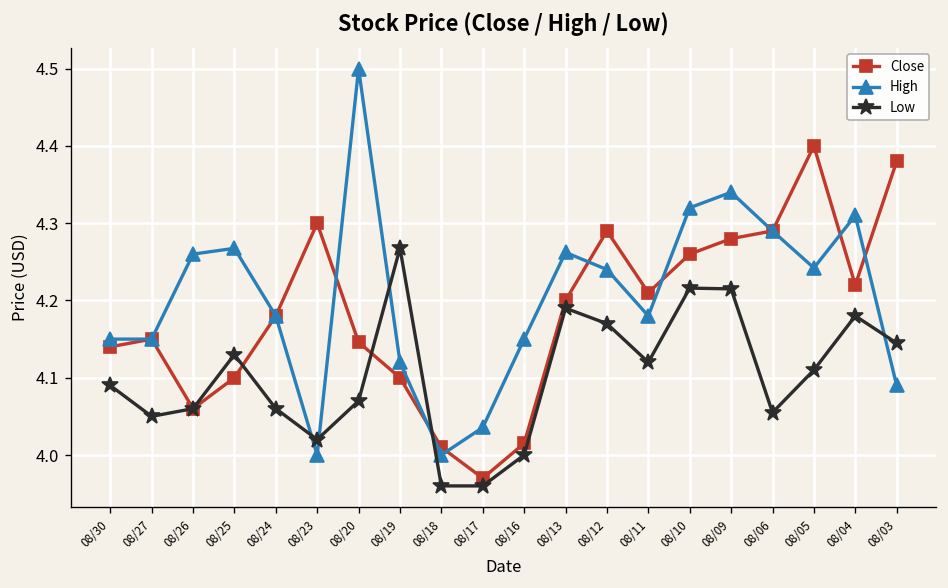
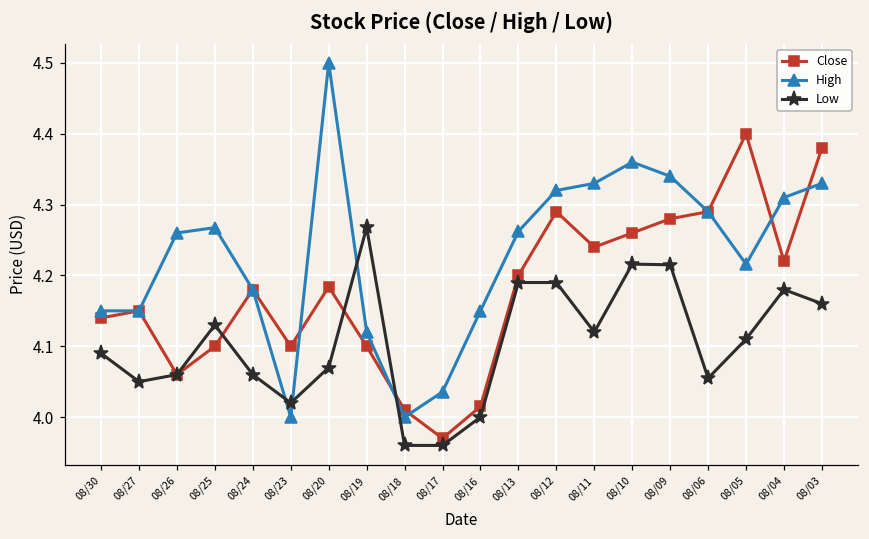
  {
    "Close": {
      "08/30": 4.14,
      "08/25": 4.10,
-     "08/23": 4.3,
-     "08/20": 4.15,
+     "08/23": 4.1,
+     "08/20": 4.18,
      "08/19": 4.10,
      "08/18": 4.01,
      "08/17": 3.97,
      "08/16": 4.02,
      "08/13": 4.20,
      "08/12": 4.29,
-     "08/11": 4.21,
+     "08/11": 4.24,
      "08/10": 4.26,
      "08/09": 4.28,
      "08/05": 4.40,
      "08/04": 4.22,
      "08/03": 4.38
    },
    "High": {
      "08/30": 4.15,
      "08/26": 4.26,
      "08/25": 4.27,
      "08/23": 4.00,
      "08/20": 4.50,
      "08/19": 4.12,
      "08/18": 4.00,
      "08/17": 4.04,
      "08/16": 4.15,
      "08/13": 4.26,
-     "08/12": 4.24,
-     "08/11": 4.18,
-     "08/10": 4.32,
+     "08/12": 4.32,
+     "08/11": 4.33,
+     "08/10": 4.36,
      "08/09": 4.34,
-     "08/05": 4.24,
+     "08/05": 4.22,
      "08/04": 4.31,
-     "08/03": 4.09
+     "08/03": 4.33
    },
    "Low": {
      "08/30": 4.09,
      "08/27": 4.05,
      "08/25": 4.13,
      "08/24": 4.06,
      "08/23": 4.02,
      "08/20": 4.07,
      "08/19": 4.27,
      "08/18": 3.96,
      "08/17": 3.96,
      "08/16": 4.00,
      "08/13": 4.19,
-     "08/12": 4.17,
+     "08/12": 4.19,
      "08/11": 4.12,
      "08/10": 4.22,
      "08/09": 4.22,
      "08/06": 4.05,
      "08/05": 4.11,
      "08/04": 4.18,
-     "08/03": 4.14
+     "08/03": 4.16
    }
  }
